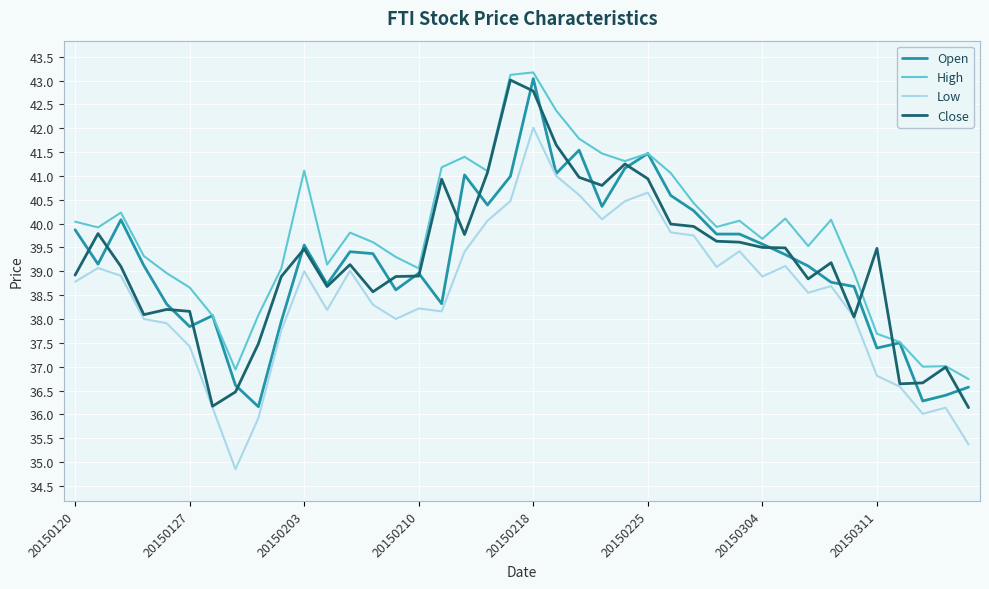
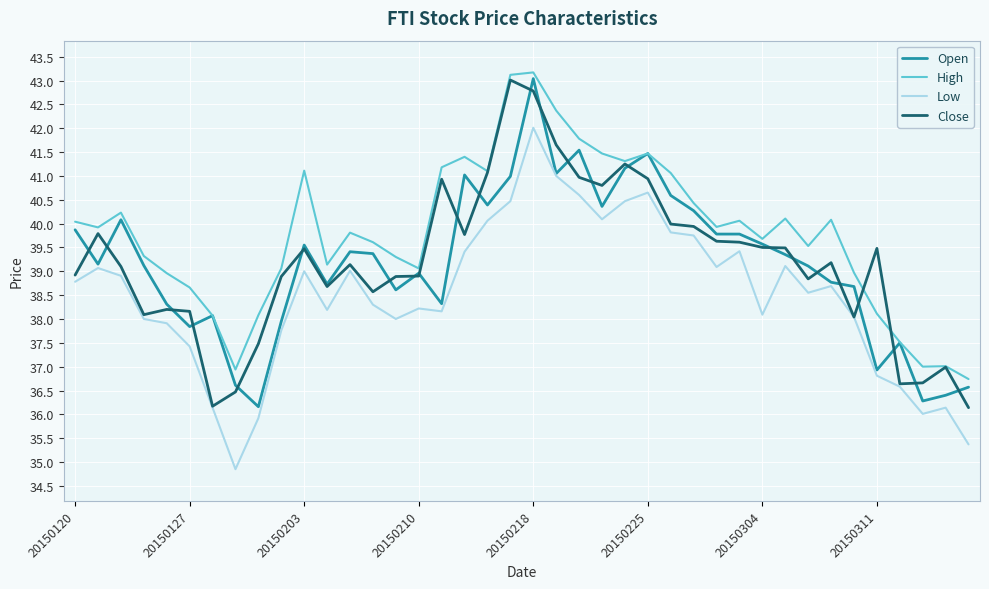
  {
    "Open": {
      "20150120": 39.9,
      "20150127": 37.8,
      "20150203": 39.6,
      "20150210": 39.0,
      "20150218": 43.0,
      "20150304": 39.6,
-     "20150311": 37.4
+     "20150311": 36.9
    },
    "High": {
      "20150120": 40.0,
      "20150127": 38.7,
      "20150203": 41.1,
      "20150210": 39.1,
      "20150218": 43.2,
      "20150304": 39.7,
-     "20150311": 37.7
+     "20150311": 38.1
    },
    "Low": {
      "20150120": 38.8,
      "20150127": 37.4,
      "20150203": 39.0,
      "20150210": 38.2,
      "20150218": 42.0,
      "20150225": 40.7,
-     "20150304": 38.9,
+     "20150304": 38.1,
      "20150311": 36.8
    },
    "Close": {
      "20150120": 38.9,
      "20150127": 38.2,
      "20150203": 39.5,
      "20150210": 38.9,
      "20150218": 42.8,
      "20150225": 40.9,
      "20150304": 39.5,
      "20150311": 39.5
    }
  }
